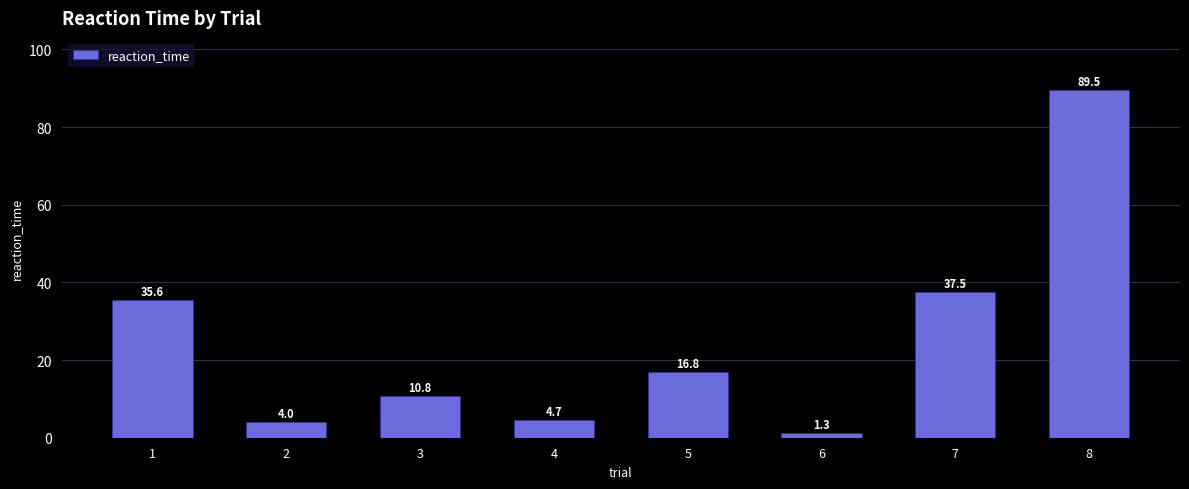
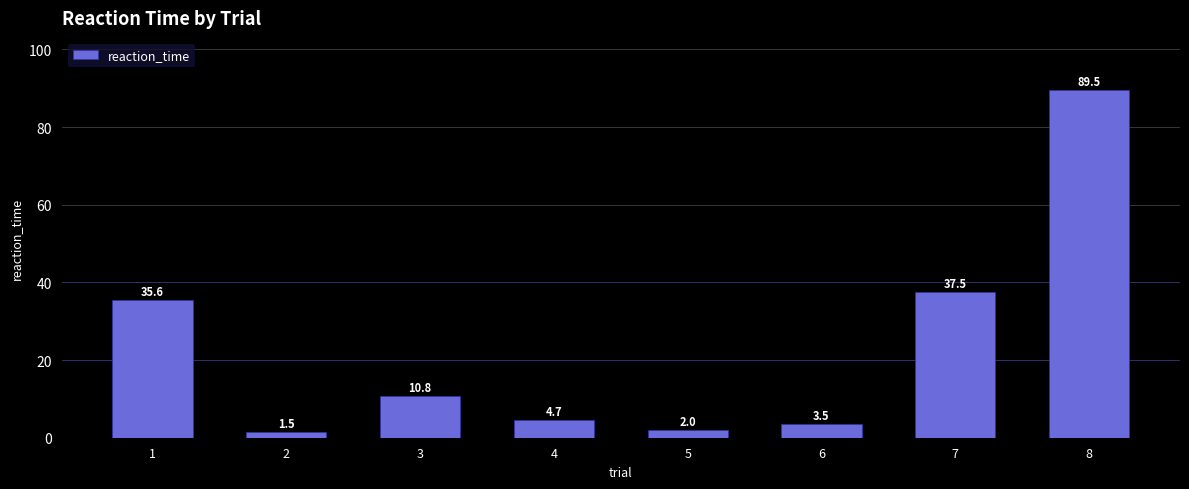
  {
    "1": 35.6,
-   "2": 4.0,
+   "2": 1.5,
    "3": 10.8,
    "4": 4.7,
-   "5": 16.8,
-   "6": 1.3,
+   "5": 2.0,
+   "6": 3.5,
    "7": 37.5,
    "8": 89.5
  }
